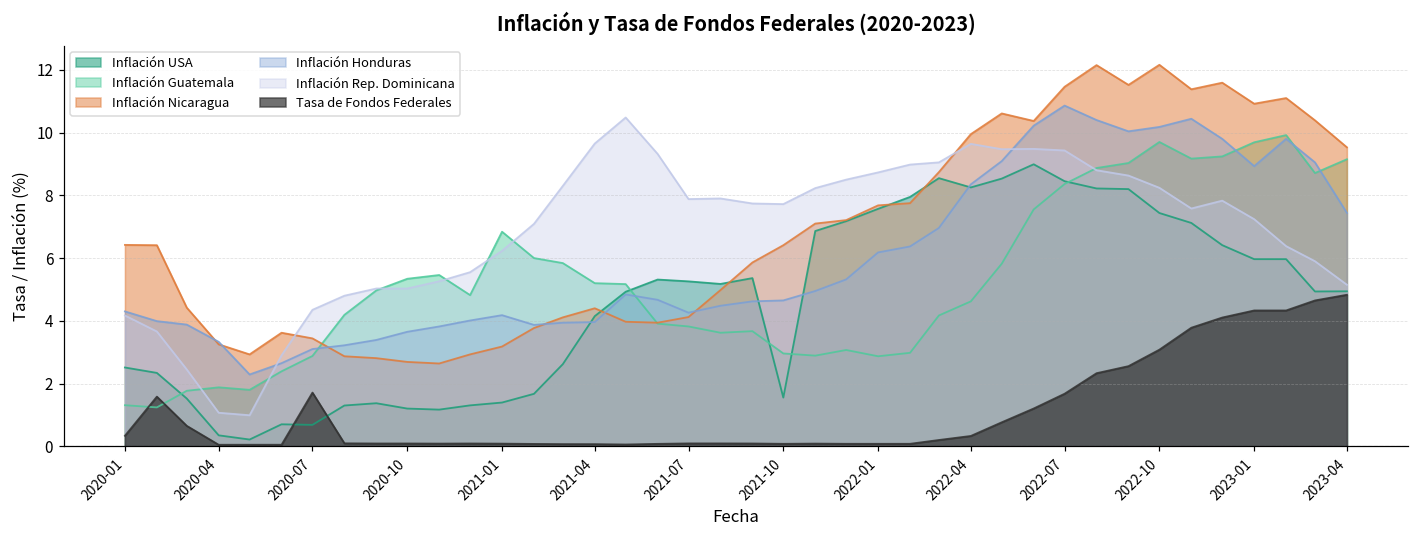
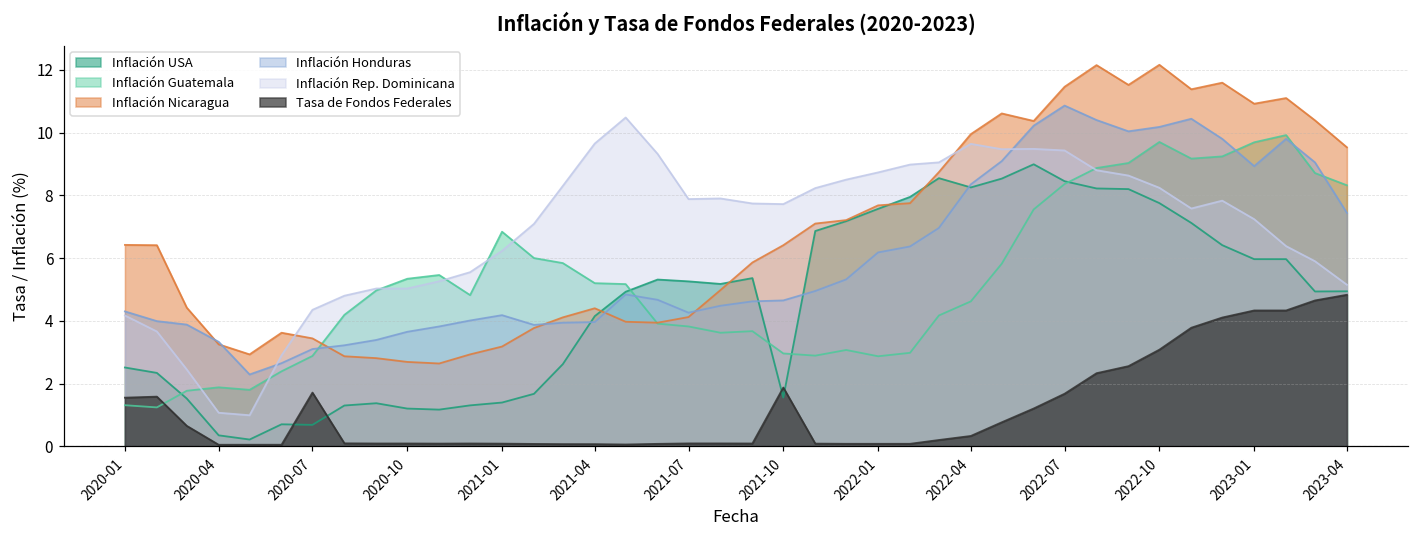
  {
    "Inflación USA": {
      "2020-01": 2.5,
      "2020-04": 0.3,
      "2020-07": 0.7,
      "2020-10": 1.2,
      "2021-01": 1.4,
      "2021-04": 4.1,
      "2021-07": 5.3,
      "2021-10": 1.6,
      "2022-01": 7.6,
      "2022-04": 8.3,
      "2022-07": 8.4,
-     "2022-10": 7.4,
+     "2022-10": 7.8,
      "2023-01": 6.0,
      "2023-04": 4.9
    },
    "Inflación Guatemala": {
      "2020-01": 1.3,
      "2020-04": 1.9,
      "2020-07": 2.9,
      "2020-10": 5.3,
      "2021-01": 6.8,
      "2021-04": 5.2,
      "2021-07": 3.8,
      "2021-10": 3.0,
      "2022-01": 2.9,
      "2022-04": 4.6,
      "2022-07": 8.4,
      "2022-10": 9.7,
      "2023-01": 9.7,
-     "2023-04": 9.2
+     "2023-04": 8.3
    },
    "Inflación Nicaragua": {
      "2020-01": 6.4,
      "2020-07": 3.4,
      "2020-10": 2.7,
      "2021-01": 3.2,
      "2021-04": 4.4,
      "2021-07": 4.1,
      "2021-10": 6.4,
      "2022-01": 7.7,
      "2022-04": 10.0,
      "2022-07": 11.5,
      "2022-10": 12.2,
      "2023-01": 10.9,
      "2023-04": 9.5
    },
    "Tasa de Fondos Federales": {
-     "2020-01": 0.3,
+     "2020-01": 1.6,
      "2020-04": 0.0,
      "2020-07": 1.7,
      "2020-10": 0.1,
      "2021-01": 0.1,
      "2021-04": 0.1,
      "2021-07": 0.1,
-     "2021-10": 0.1,
+     "2021-10": 1.9,
      "2022-01": 0.1,
      "2022-04": 0.3,
      "2022-07": 1.7,
      "2022-10": 3.1,
      "2023-01": 4.3,
      "2023-04": 4.8
    }
  }
